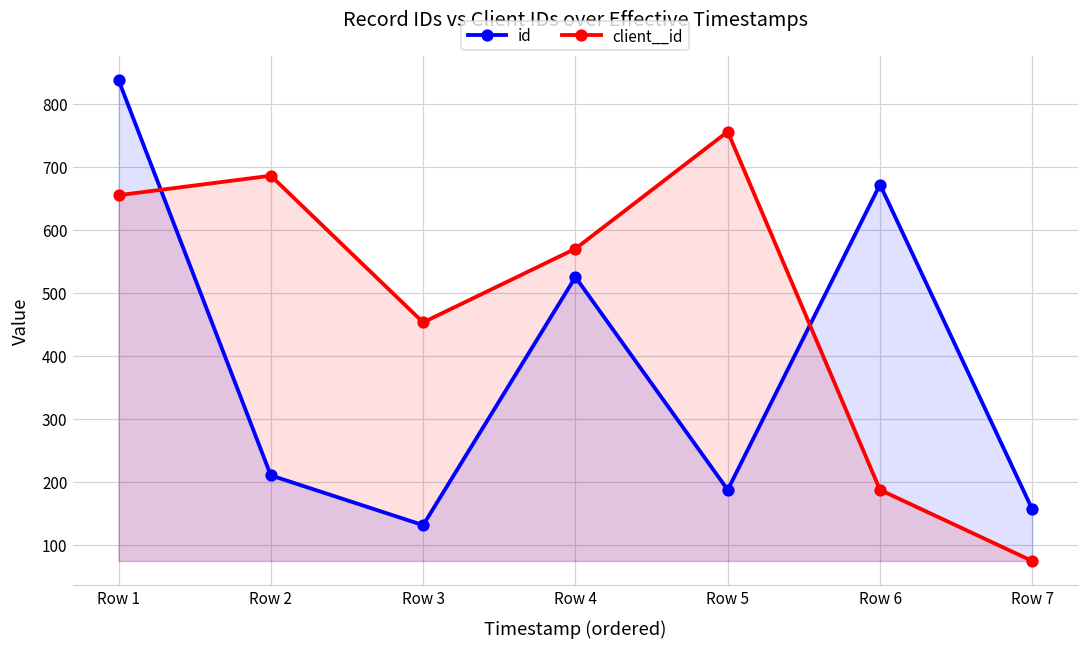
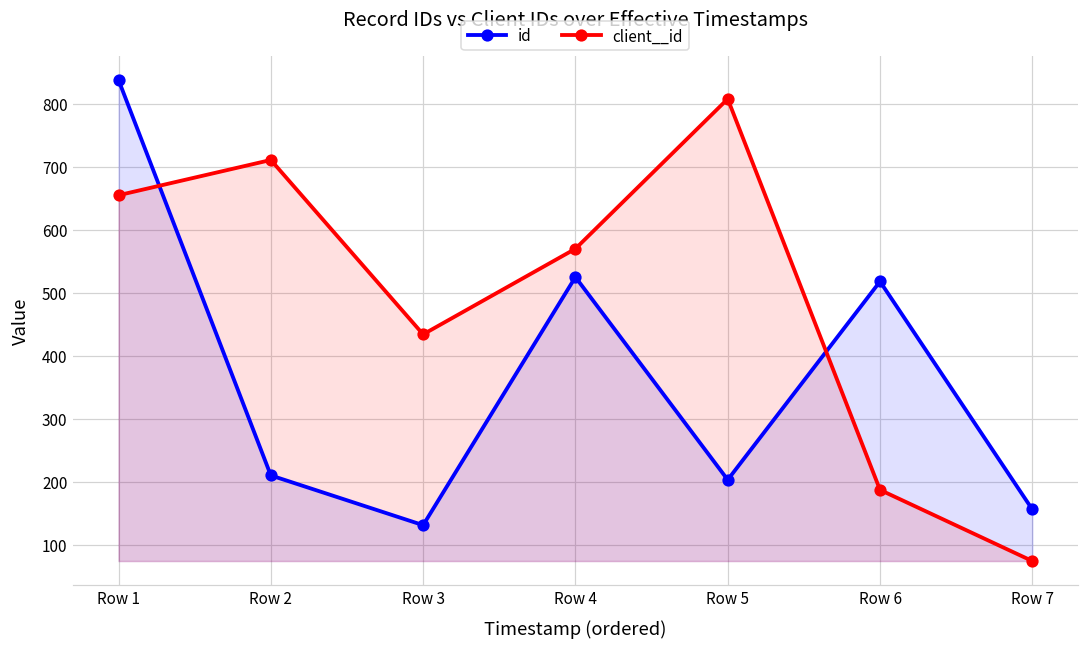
  {
    "id": {
      "Row 1": 840,
      "Row 2": 210,
      "Row 3": 130,
      "Row 4": 530,
-     "Row 5": 190,
-     "Row 6": 670,
+     "Row 5": 200,
+     "Row 6": 520,
      "Row 7": 160
    },
    "client__id": {
      "Row 1": 660,
-     "Row 2": 690,
-     "Row 3": 450,
+     "Row 2": 710,
+     "Row 3": 430,
      "Row 4": 570,
-     "Row 5": 760,
+     "Row 5": 810,
      "Row 6": 190,
      "Row 7": 70
    }
  }
